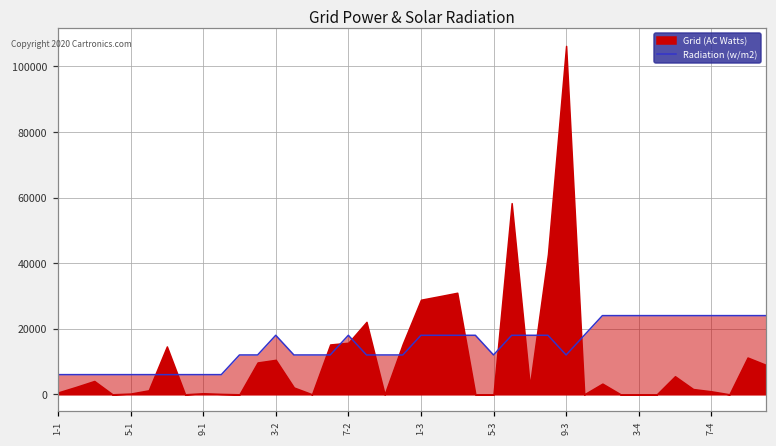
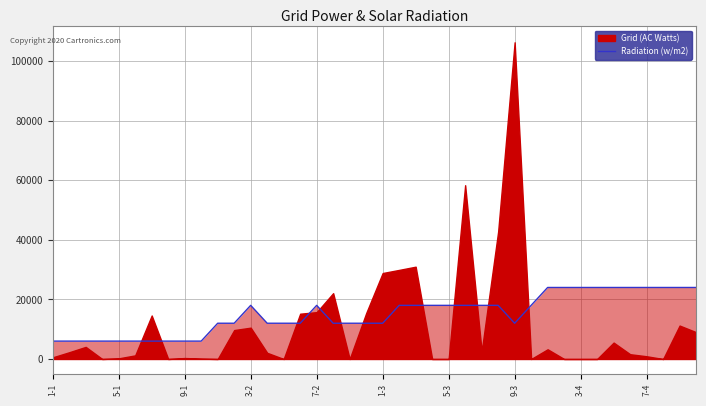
  {
    "Radiation (w/m2)": {
      "1-1": 6000,
      "5-1": 6000,
      "9-1": 6000,
      "3-2": 18000,
      "7-2": 18000,
-     "1-3": 18000,
-     "5-3": 12000,
+     "1-3": 12000,
+     "5-3": 18000,
      "9-3": 12000,
      "3-4": 24000,
      "7-4": 24000
    },
    "Grid (AC Watts)": {
      "3-2": 11000,
      "7-2": 16000,
      "1-3": 29000,
      "5-3": 0,
      "9-3": 106000,
      "3-4": 0,
      "7-4": 1000
    }
  }
